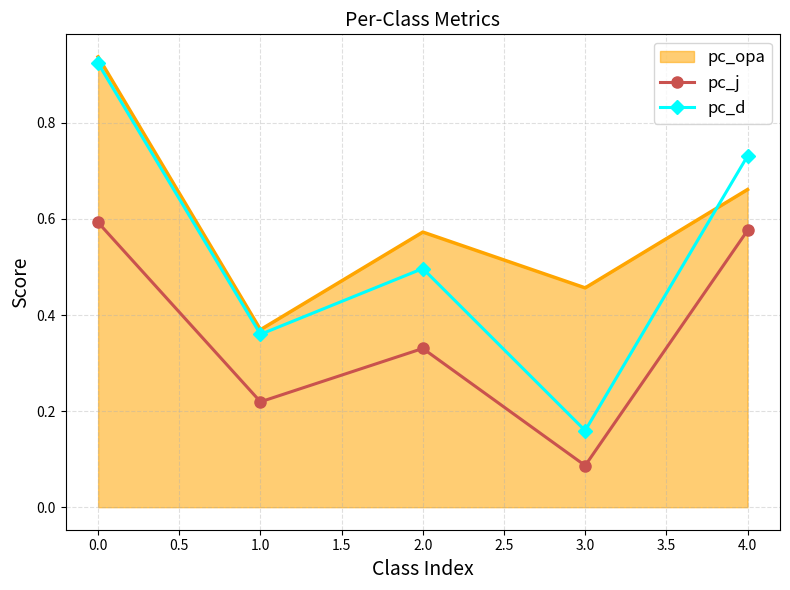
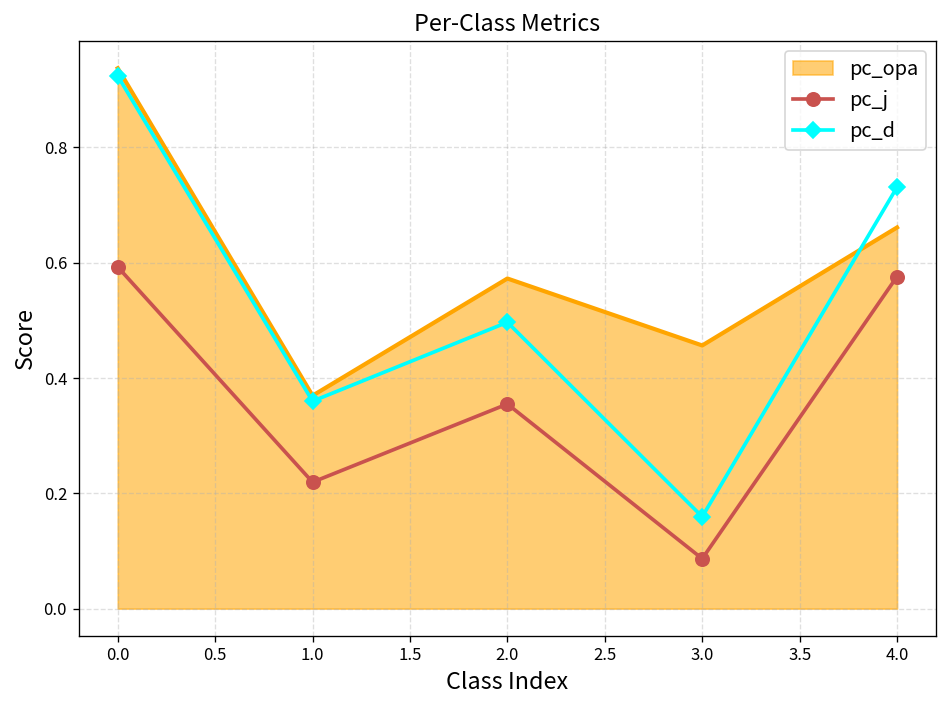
  {
    "pc_opa": {
      "0.0": 0.94,
      "1.0": 0.37,
      "2.0": 0.57,
      "3.0": 0.46,
      "4.0": 0.66
    },
    "pc_j": {
      "0.0": 0.59,
      "1.0": 0.22,
-     "2.0": 0.33,
+     "2.0": 0.35,
      "3.0": 0.09,
      "4.0": 0.58
    },
    "pc_d": {
      "0.0": 0.92,
      "1.0": 0.36,
      "2.0": 0.50,
      "3.0": 0.16,
      "4.0": 0.73
    }
  }
